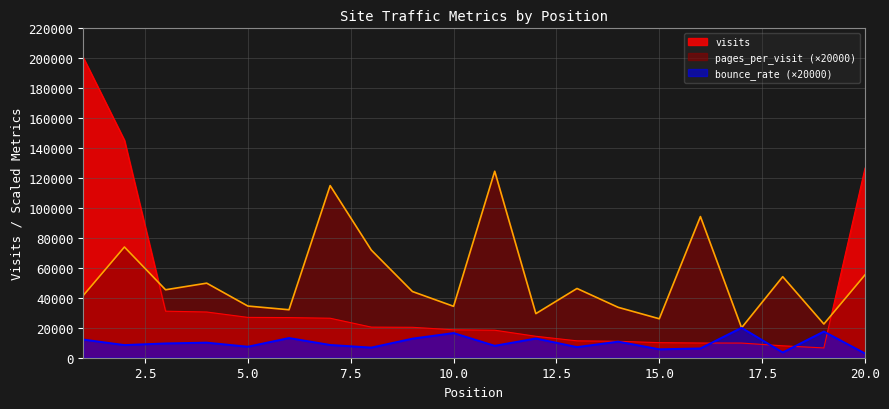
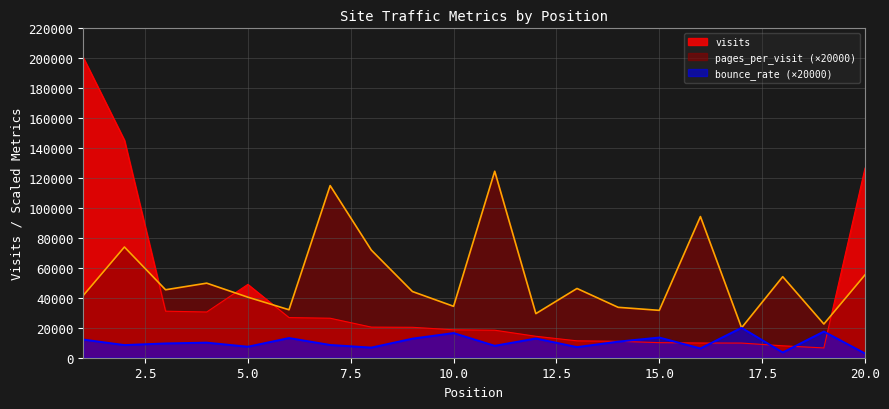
  {
    "visits": {
-     "5.0": 27000,
+     "5.0": 49000,
      "10.0": 19000,
      "15.0": 10000,
      "20.0": 127000
    },
    "pages_per_visit (×20000)": {
-     "5.0": 35000,
+     "5.0": 40000,
      "10.0": 34000,
-     "15.0": 26000,
+     "15.0": 32000,
      "20.0": 55000
    },
    "bounce_rate (×20000)": {
      "5.0": 7000,
      "10.0": 16000,
-     "15.0": 6000,
+     "15.0": 13000,
      "20.0": 3000
    }
  }
